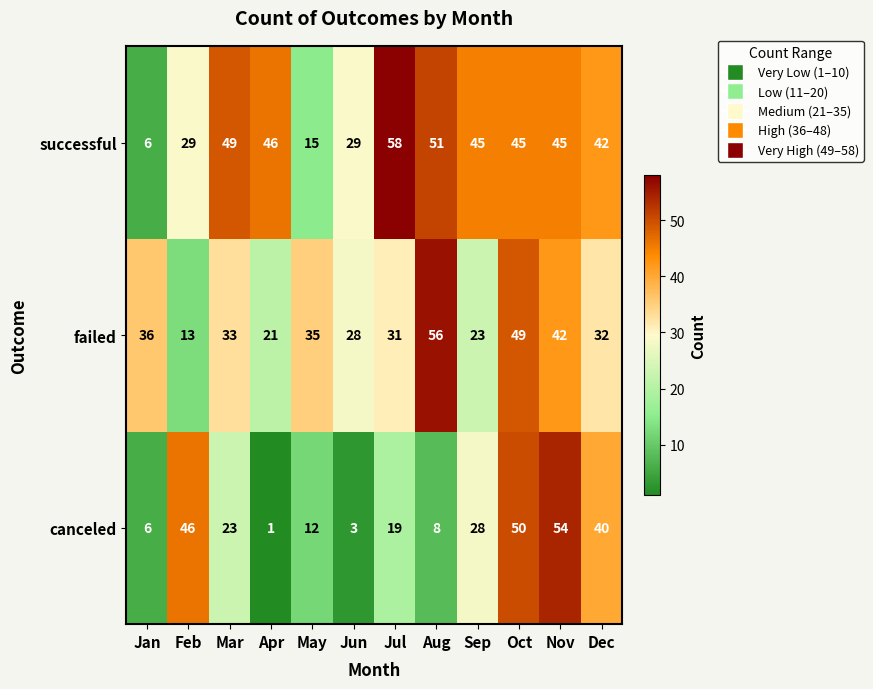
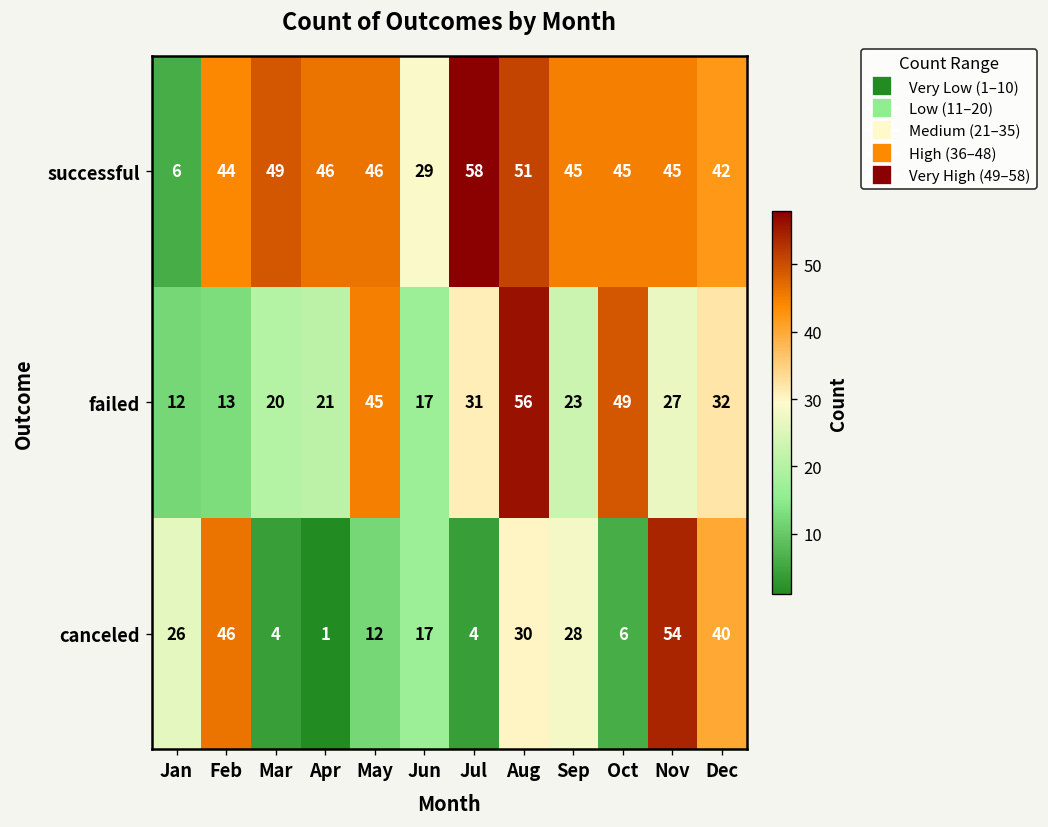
  {
    "successful": {
      "Jan": 6,
-     "Feb": 29,
+     "Feb": 44,
      "Mar": 49,
      "Apr": 46,
-     "May": 15,
+     "May": 46,
      "Jun": 29,
      "Jul": 58,
      "Aug": 51,
      "Sep": 45,
      "Oct": 45,
      "Nov": 45,
      "Dec": 42
    },
    "failed": {
-     "Jan": 36,
+     "Jan": 12,
      "Feb": 13,
-     "Mar": 33,
+     "Mar": 20,
      "Apr": 21,
-     "May": 35,
-     "Jun": 28,
+     "May": 45,
+     "Jun": 17,
      "Jul": 31,
      "Aug": 56,
      "Sep": 23,
      "Oct": 49,
-     "Nov": 42,
+     "Nov": 27,
      "Dec": 32
    },
    "canceled": {
-     "Jan": 6,
+     "Jan": 26,
      "Feb": 46,
-     "Mar": 23,
+     "Mar": 4,
      "Apr": 1,
      "May": 12,
-     "Jun": 3,
-     "Jul": 19,
-     "Aug": 8,
+     "Jun": 17,
+     "Jul": 4,
+     "Aug": 30,
      "Sep": 28,
-     "Oct": 50,
+     "Oct": 6,
      "Nov": 54,
      "Dec": 40
    }
  }
